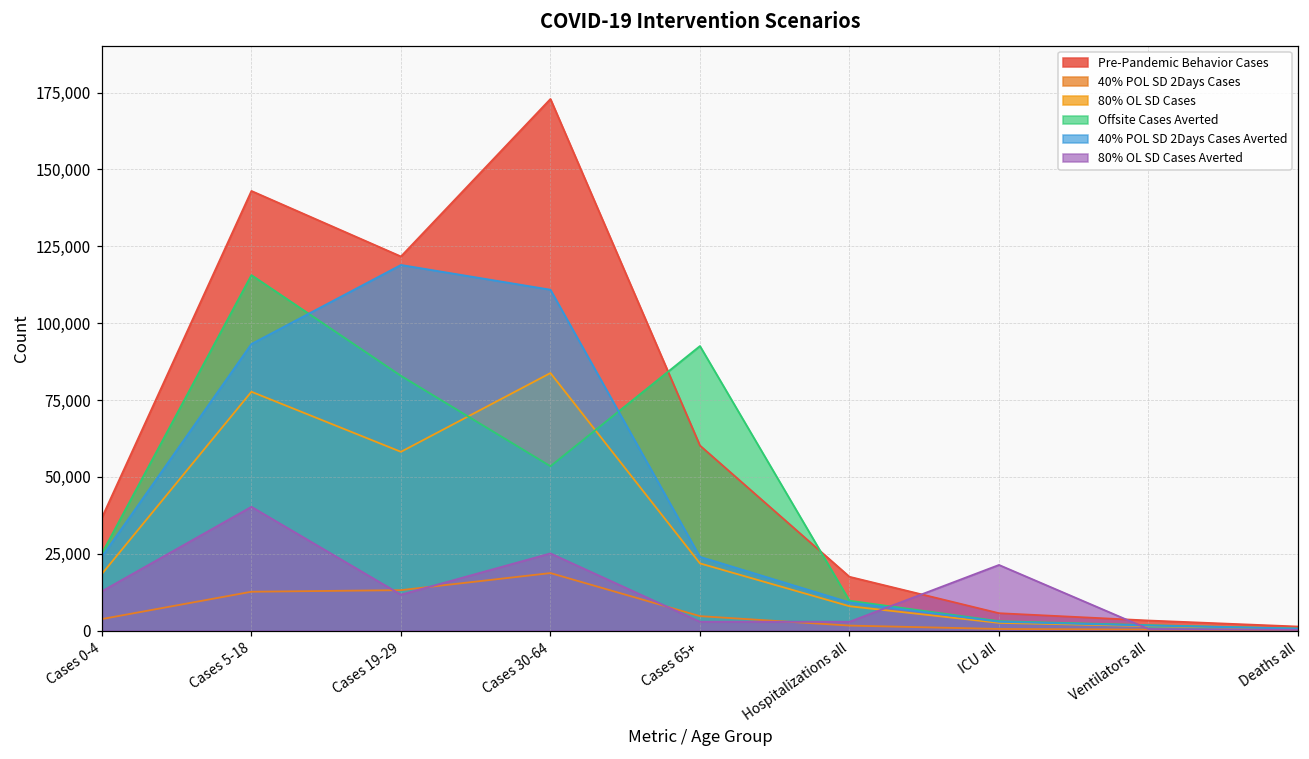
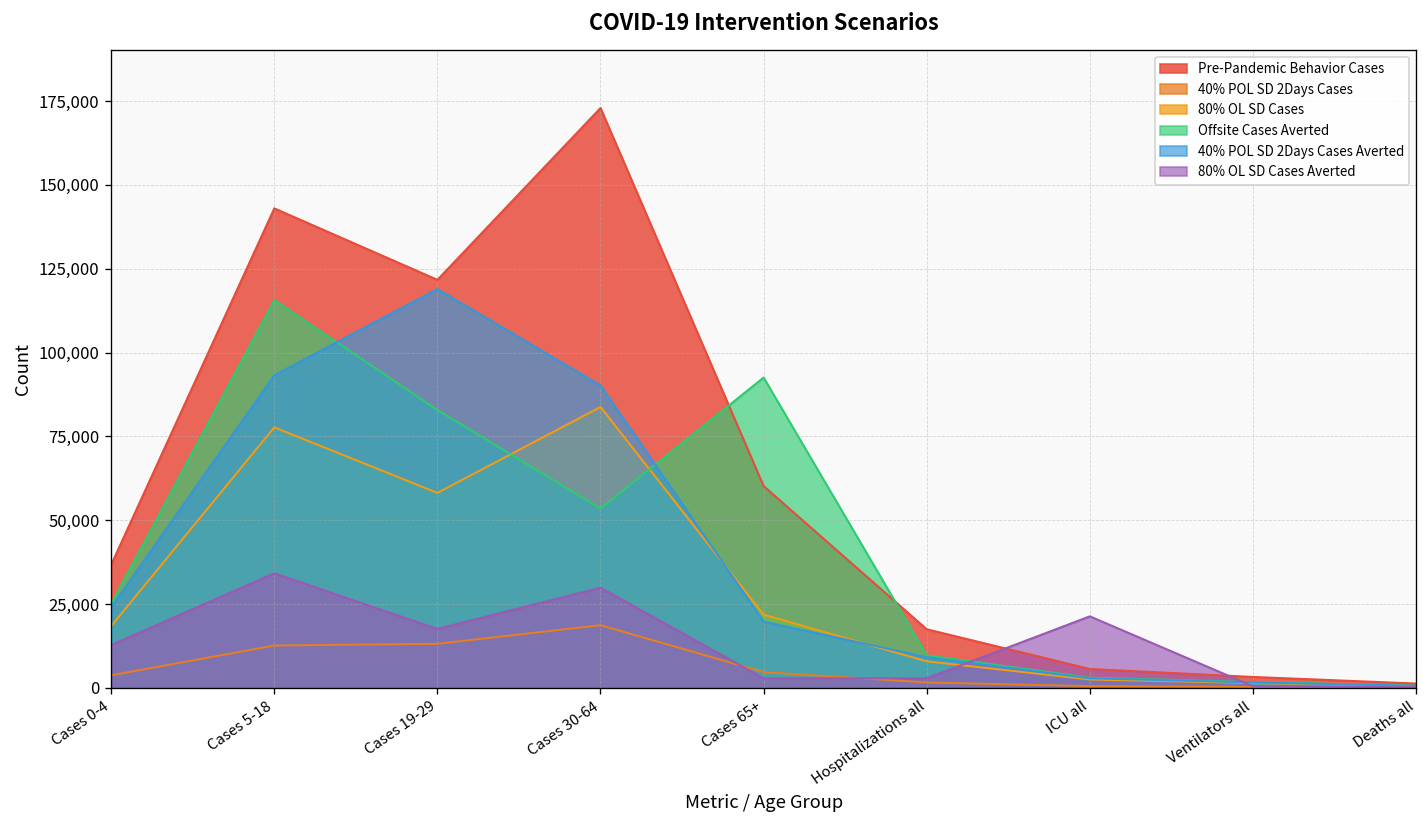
  {
    "Offsite Cases Averted": {
      "Cases 0-4": "25,000",
      "Cases 5-18": "116,000",
      "Cases 19-29": "83,000",
      "Cases 30-64": "53,000",
      "Cases 65+": "93,000"
    },
    "40% POL SD 2Days Cases Averted": {
      "Cases 0-4": "24,000",
      "Cases 5-18": "93,000",
      "Cases 19-29": "119,000",
-     "Cases 30-64": "111,000",
-     "Cases 65+": "24,000"
+     "Cases 30-64": "90,000",
+     "Cases 65+": "20,000"
    },
    "80% OL SD Cases Averted": {
      "Cases 0-4": "13,000",
-     "Cases 5-18": "40,000",
-     "Cases 19-29": "12,000",
-     "Cases 30-64": "25,000",
+     "Cases 5-18": "34,000",
+     "Cases 19-29": "18,000",
+     "Cases 30-64": "30,000",
      "Cases 65+": "3,000",
      "Hospitalizations all": "3,000",
      "ICU all": "21,000"
    }
  }
